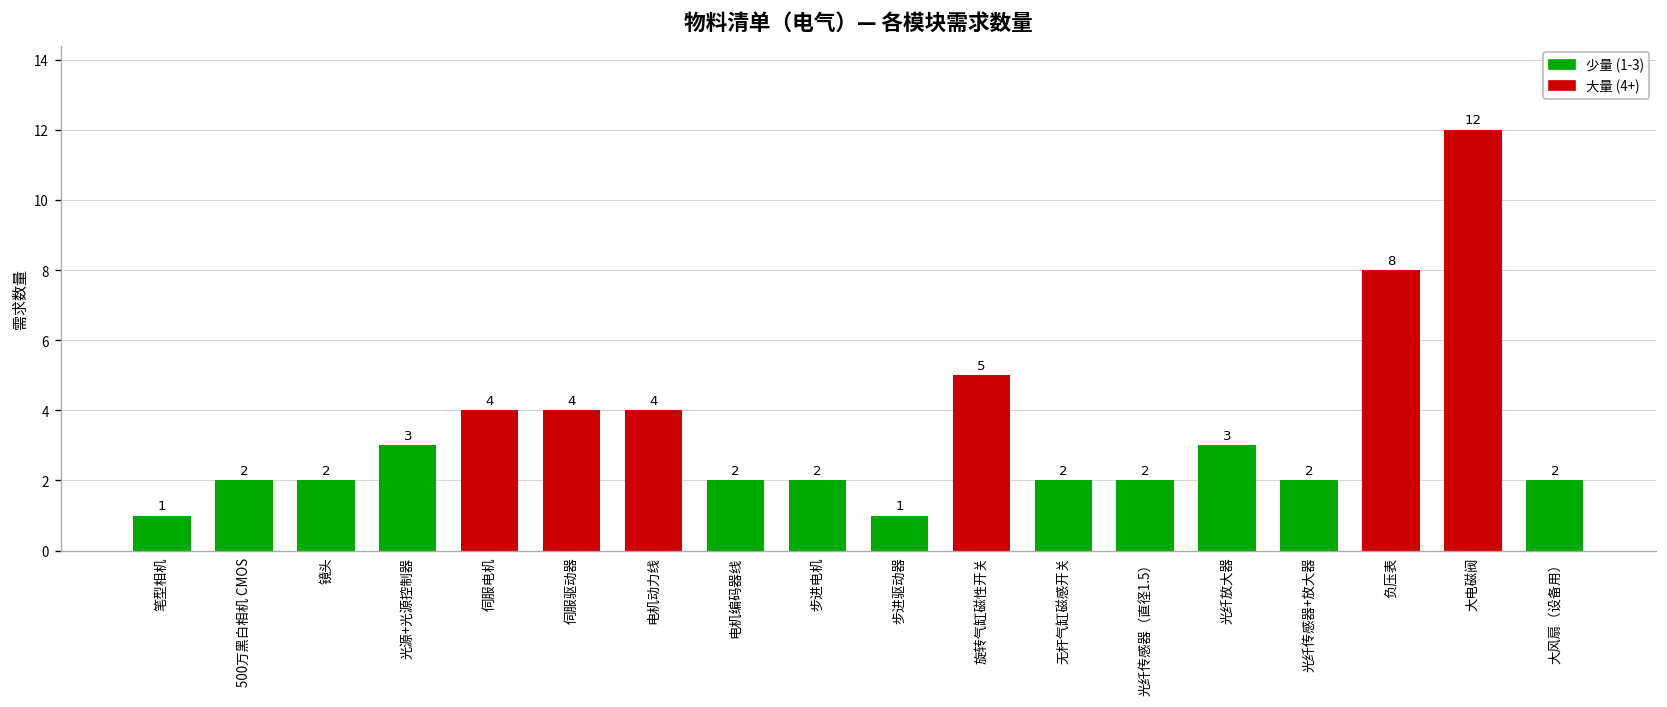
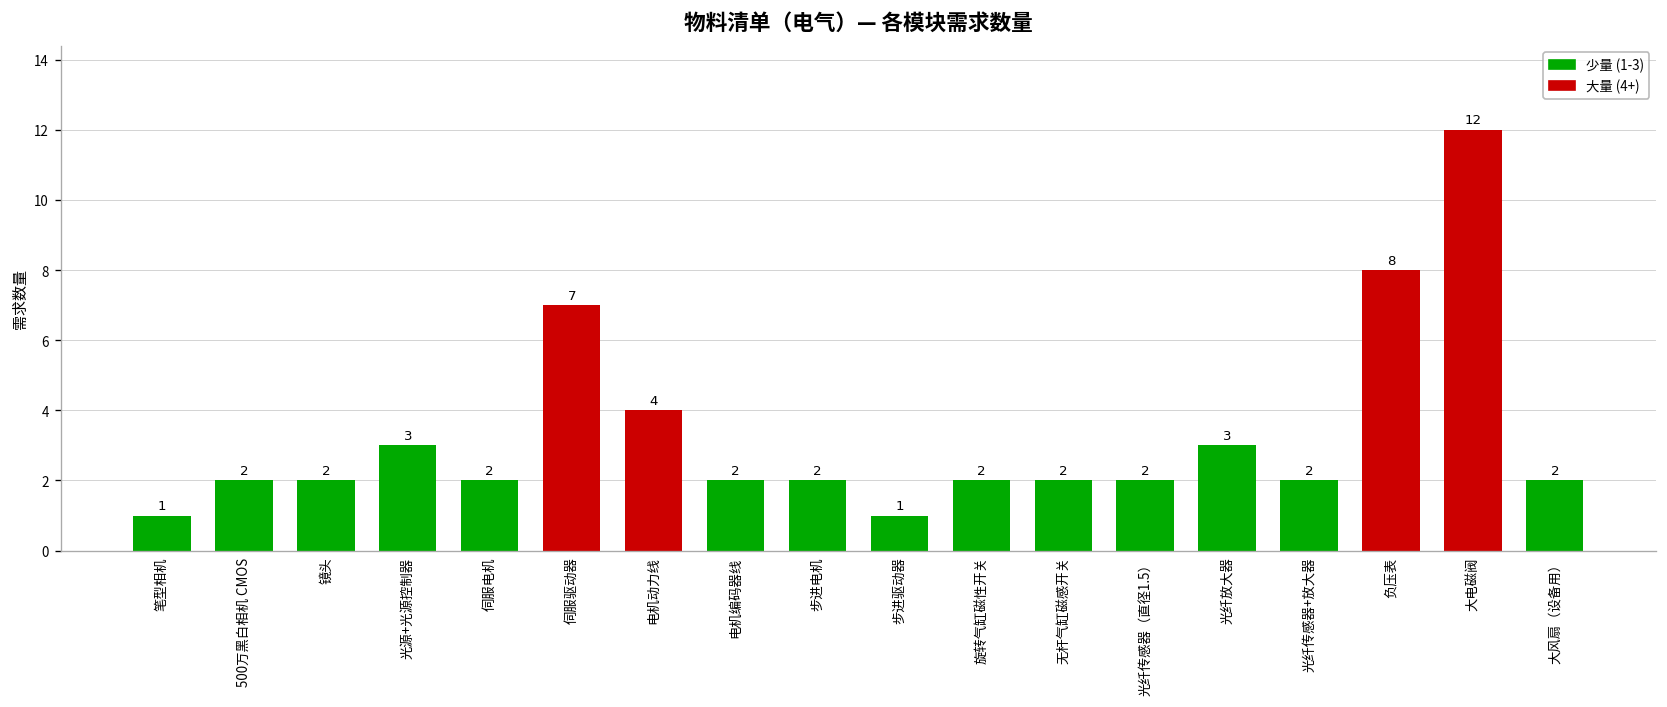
  {
    "笔型相机": 1,
    "500万黑白相机 CMOS": 2,
    "镜头": 2,
    "光源+光源控制器": 3,
-   "伺服电机": 4,
-   "伺服驱动器": 4,
+   "伺服电机": 2,
+   "伺服驱动器": 7,
    "电机动力线": 4,
    "电机编码器线": 2,
    "步进电机": 2,
    "步进驱动器": 1,
-   "旋转气缸磁性开关": 5,
+   "旋转气缸磁性开关": 2,
    "无杆气缸磁感开关": 2,
    "光纤传感器（直径1.5）": 2,
    "光纤放大器": 3,
    "光纤传感器+放大器": 2,
    "负压表": 8,
    "大电磁阀": 12,
    "大风扇（设备用）": 2
  }
